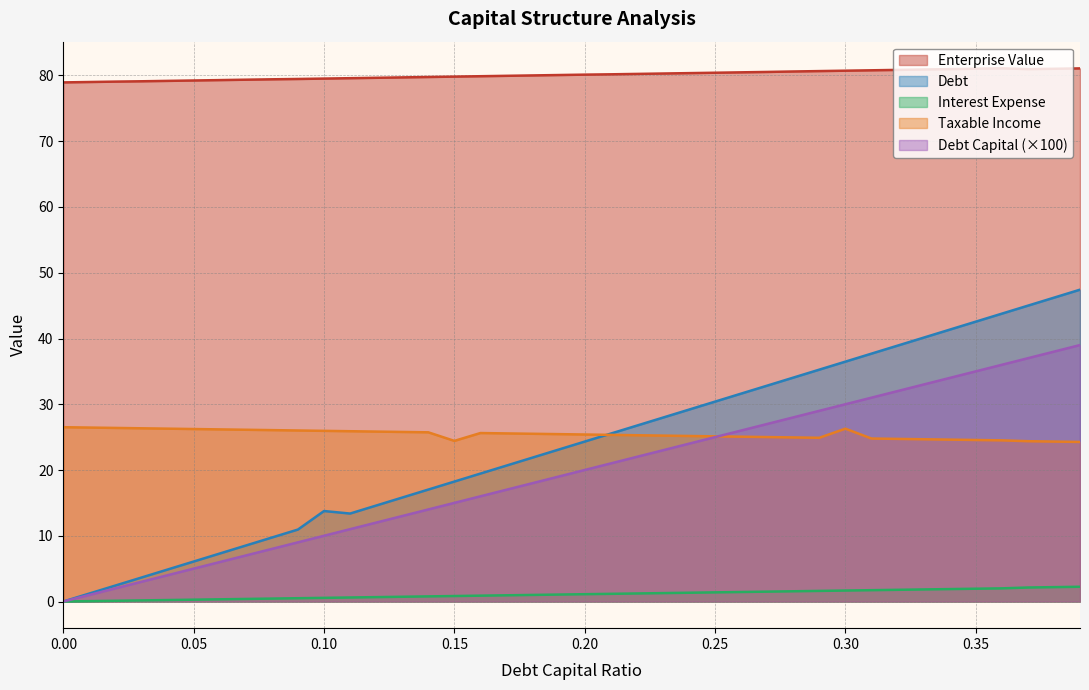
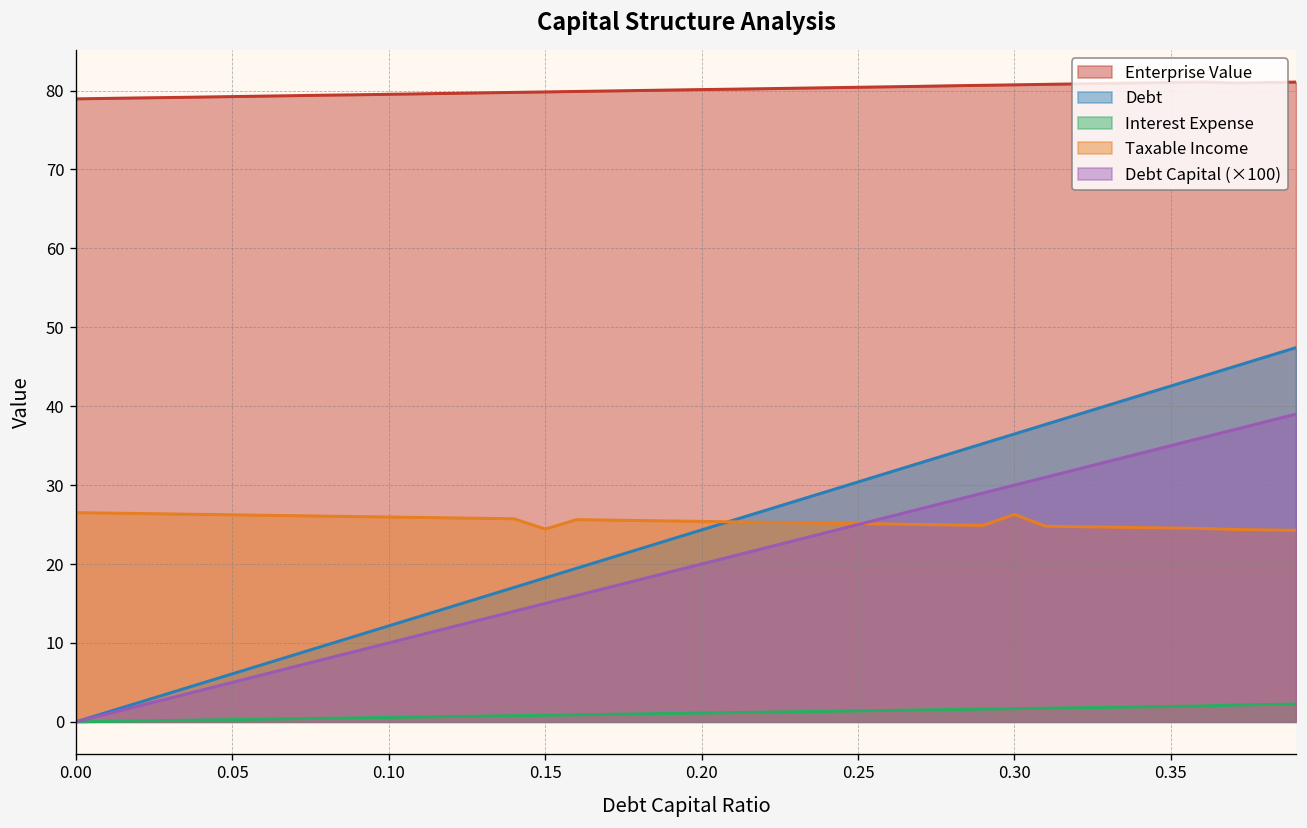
  {
    "Debt": {
      "0.05": 6,
-     "0.10": 14,
+     "0.10": 12,
      "0.15": 18,
      "0.20": 24,
      "0.25": 30,
      "0.30": 36,
      "0.35": 43
    },
    "Interest Expense": {
      "0.05": 0,
      "0.10": 1,
      "0.15": 1,
      "0.20": 1,
      "0.25": 1,
      "0.30": 2,
      "0.35": 2
    },
    "Debt Capital (×100)": {
      "0.05": 5,
      "0.10": 10,
      "0.15": 15,
      "0.20": 20,
      "0.30": 30,
      "0.35": 35
    }
  }
